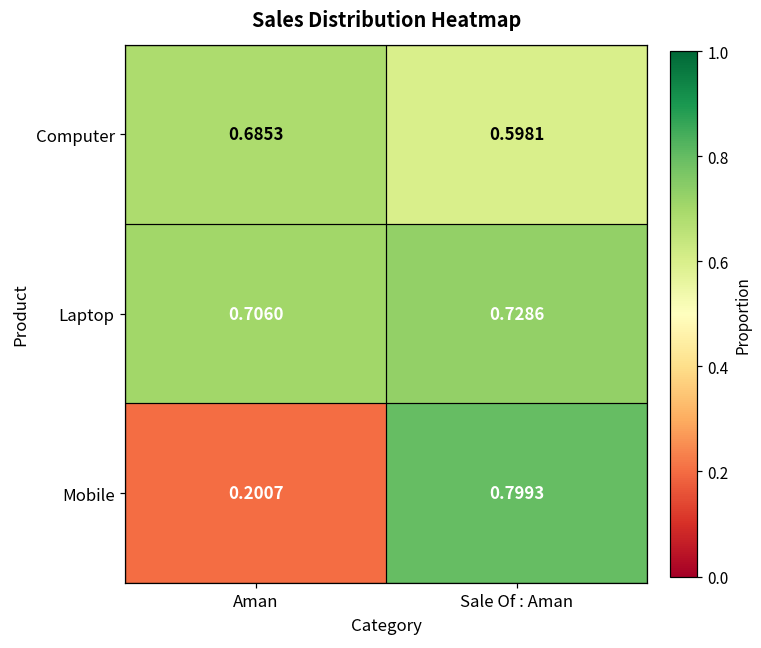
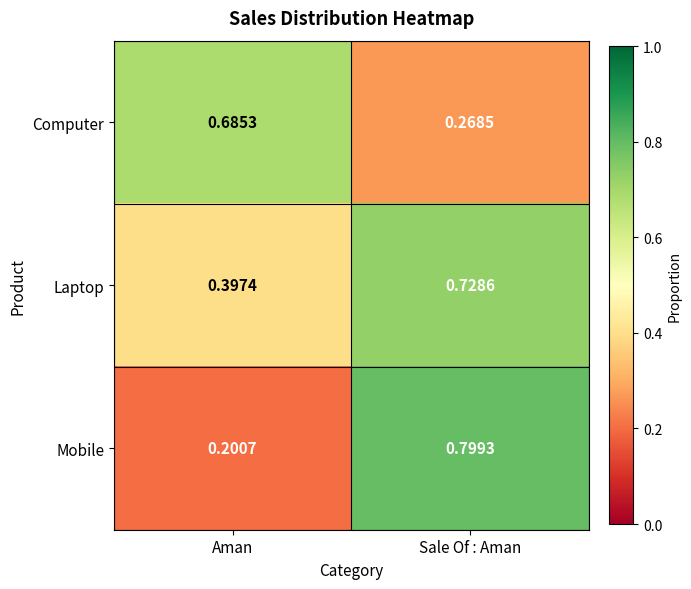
  {
    "Computer": {
      "Aman": 0.6853,
-     "Sale Of : Aman": 0.5981
+     "Sale Of : Aman": 0.2685
    },
    "Laptop": {
-     "Aman": 0.7060,
+     "Aman": 0.3974,
      "Sale Of : Aman": 0.7286
    },
    "Mobile": {
      "Aman": 0.2007,
      "Sale Of : Aman": 0.7993
    }
  }
